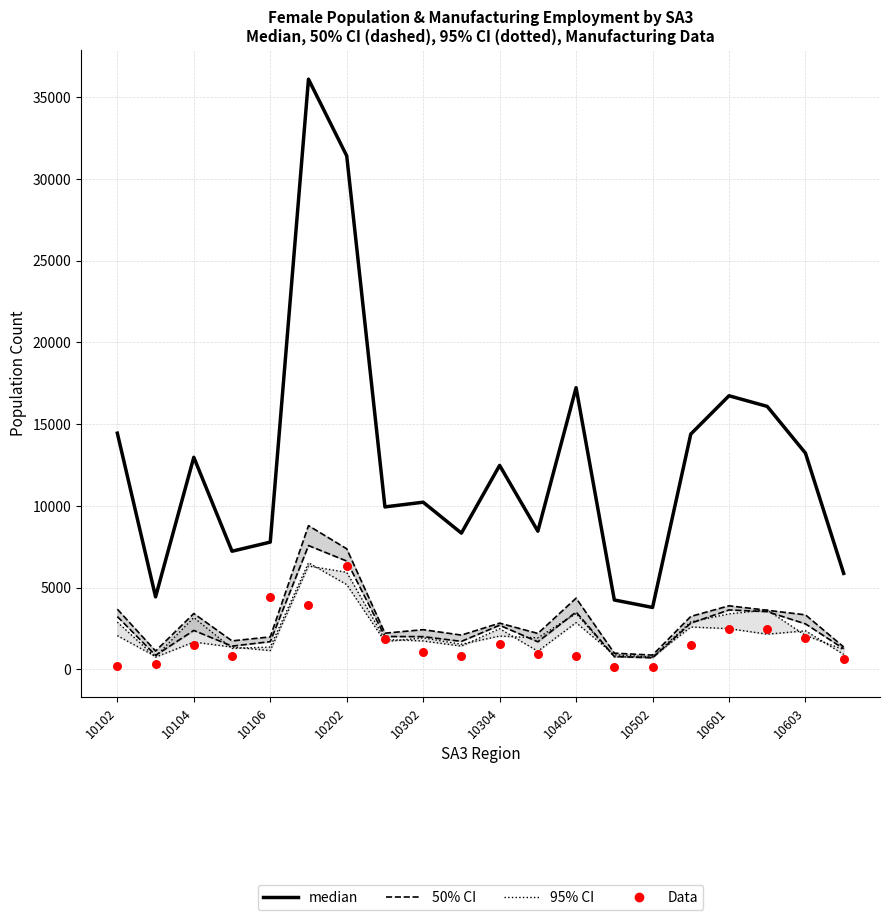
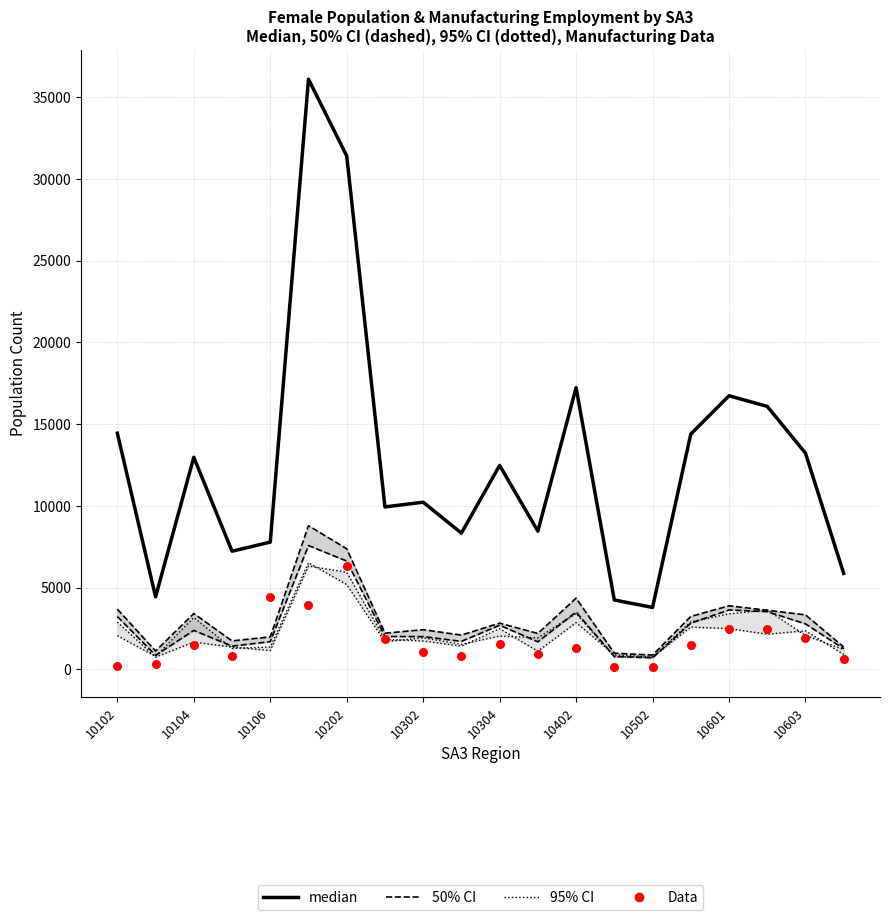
  {
    "Data": {
-     "10402": 800
+     "10402": 1300
    }
  }
